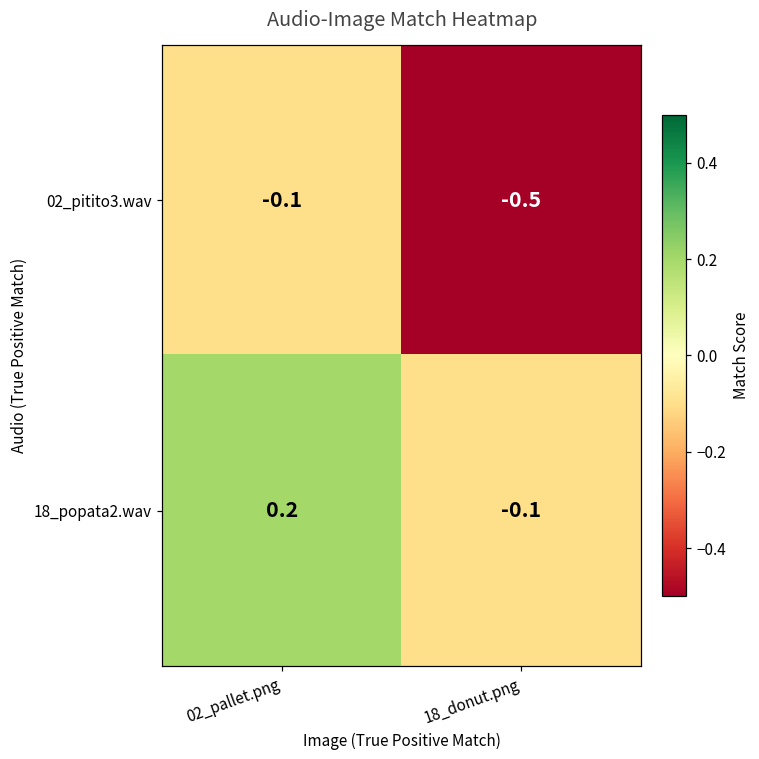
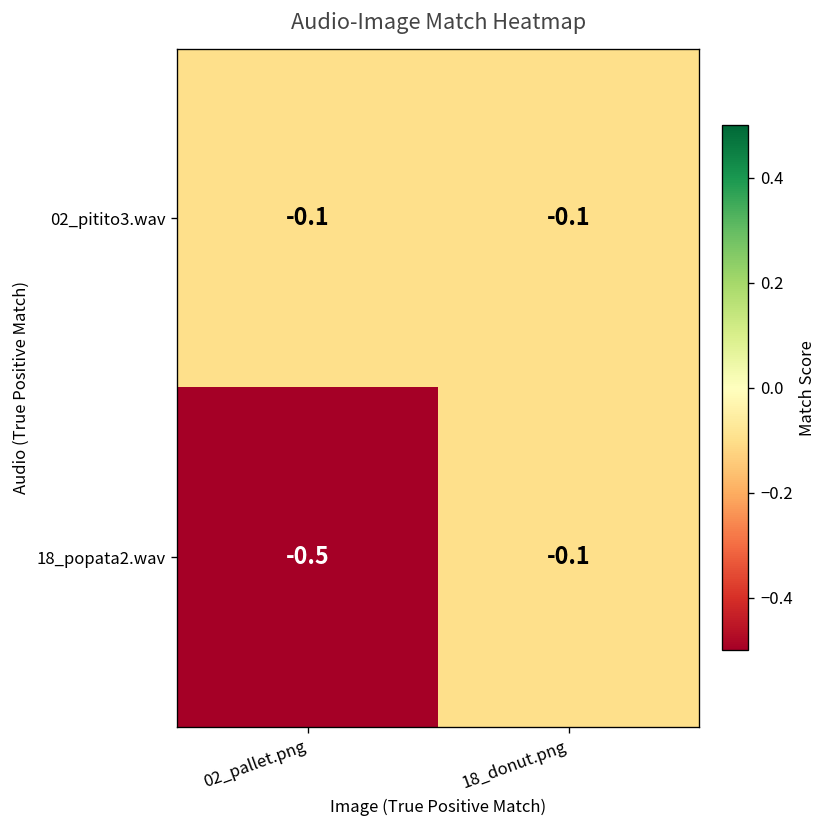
  {
    "02_pitito3.wav": {
      "02_pallet.png": -0.1,
-     "18_donut.png": -0.5
+     "18_donut.png": -0.1
    },
    "18_popata2.wav": {
-     "02_pallet.png": 0.2,
+     "02_pallet.png": -0.5,
      "18_donut.png": -0.1
    }
  }
